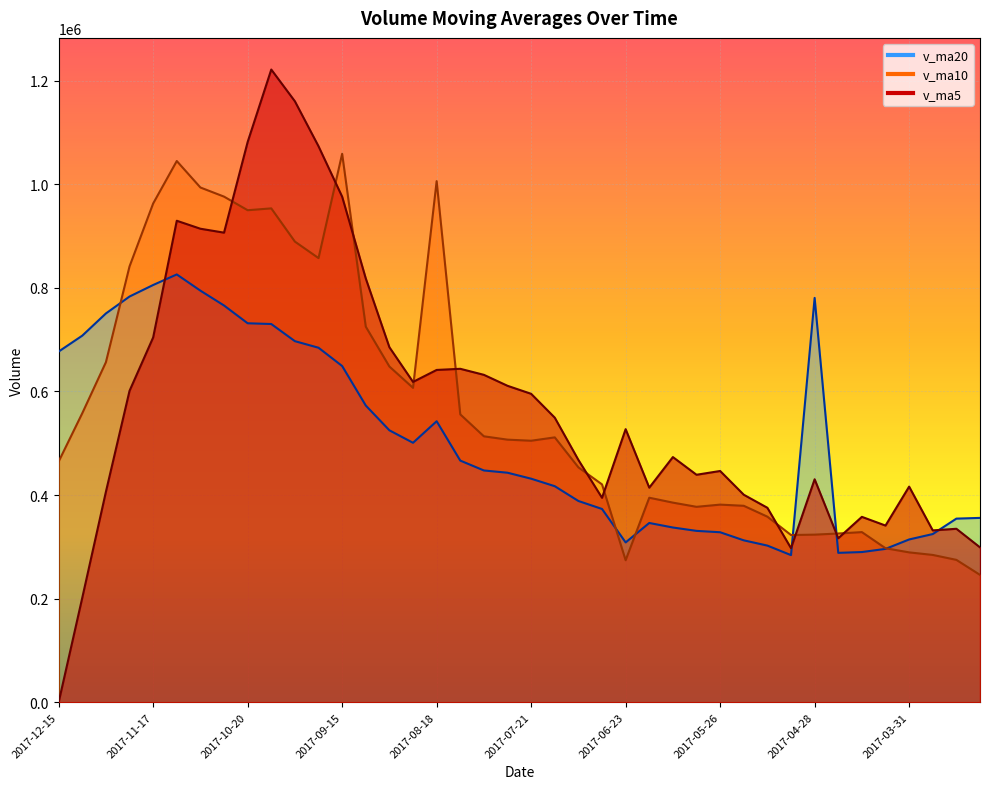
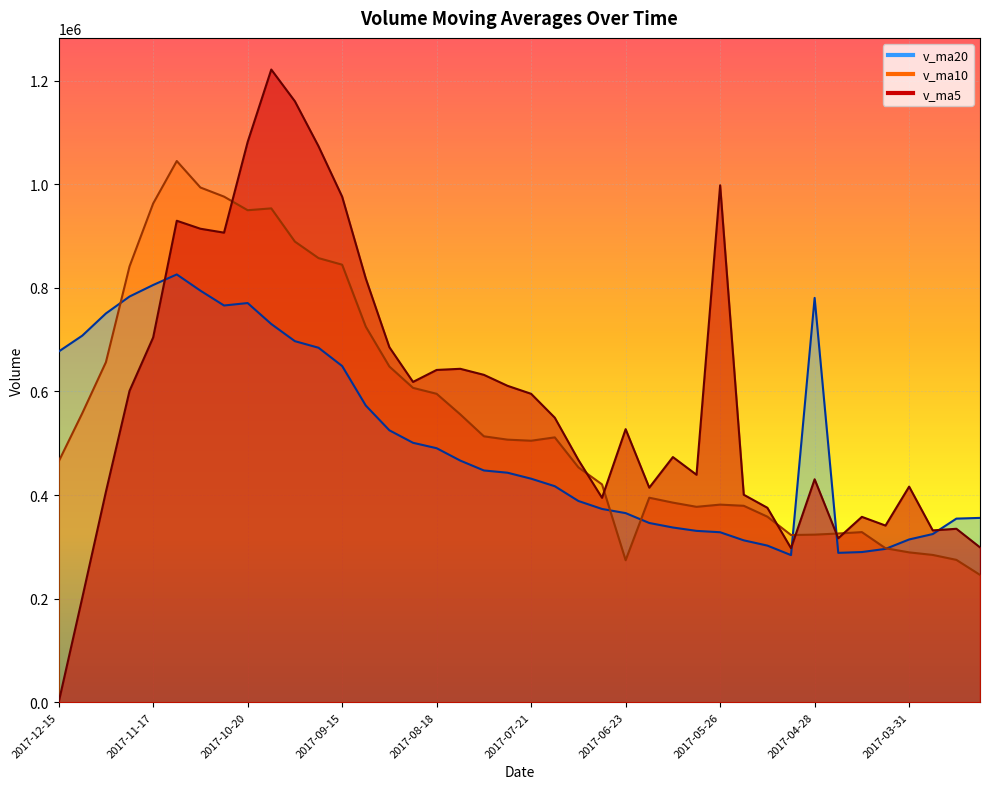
  {
    "v_ma20": {
      "2017-12-15": 680000,
      "2017-11-17": 810000,
-     "2017-10-20": 730000,
+     "2017-10-20": 770000,
      "2017-09-15": 650000,
-     "2017-08-18": 540000,
+     "2017-08-18": 490000,
      "2017-07-21": 430000,
-     "2017-06-23": 310000,
+     "2017-06-23": 370000,
      "2017-05-26": 330000,
      "2017-04-28": 780000,
      "2017-03-31": 310000
    },
    "v_ma10": {
      "2017-12-15": 460000,
      "2017-11-17": 960000,
      "2017-10-20": 950000,
-     "2017-09-15": 1060000,
-     "2017-08-18": 1010000,
+     "2017-09-15": 840000,
+     "2017-08-18": 600000,
      "2017-07-21": 500000,
      "2017-06-23": 270000,
      "2017-05-26": 380000,
      "2017-04-28": 320000,
      "2017-03-31": 290000
    },
    "v_ma5": {
      "2017-12-15": 0,
      "2017-11-17": 700000,
      "2017-10-20": 1080000,
      "2017-09-15": 980000,
      "2017-08-18": 640000,
      "2017-07-21": 600000,
      "2017-06-23": 530000,
-     "2017-05-26": 450000,
+     "2017-05-26": 1000000,
      "2017-04-28": 430000,
      "2017-03-31": 420000
    }
  }
